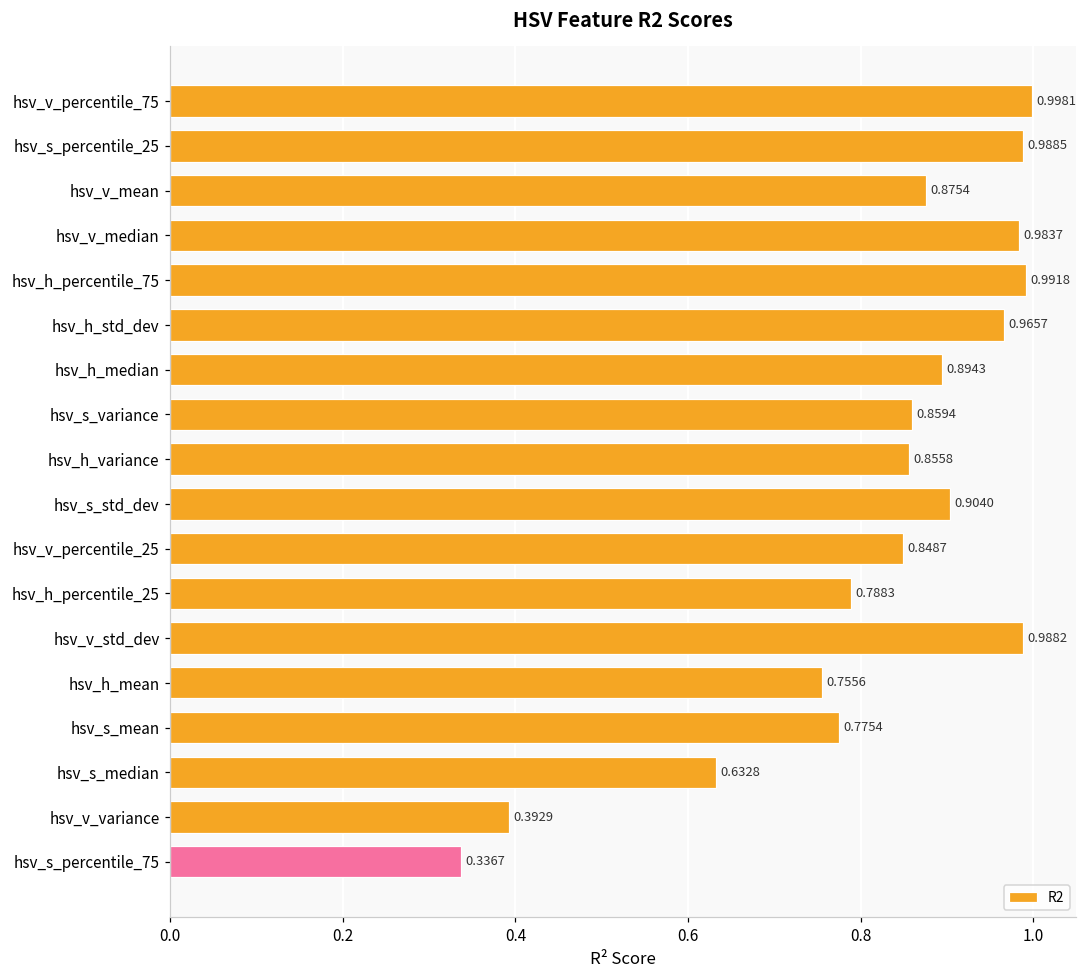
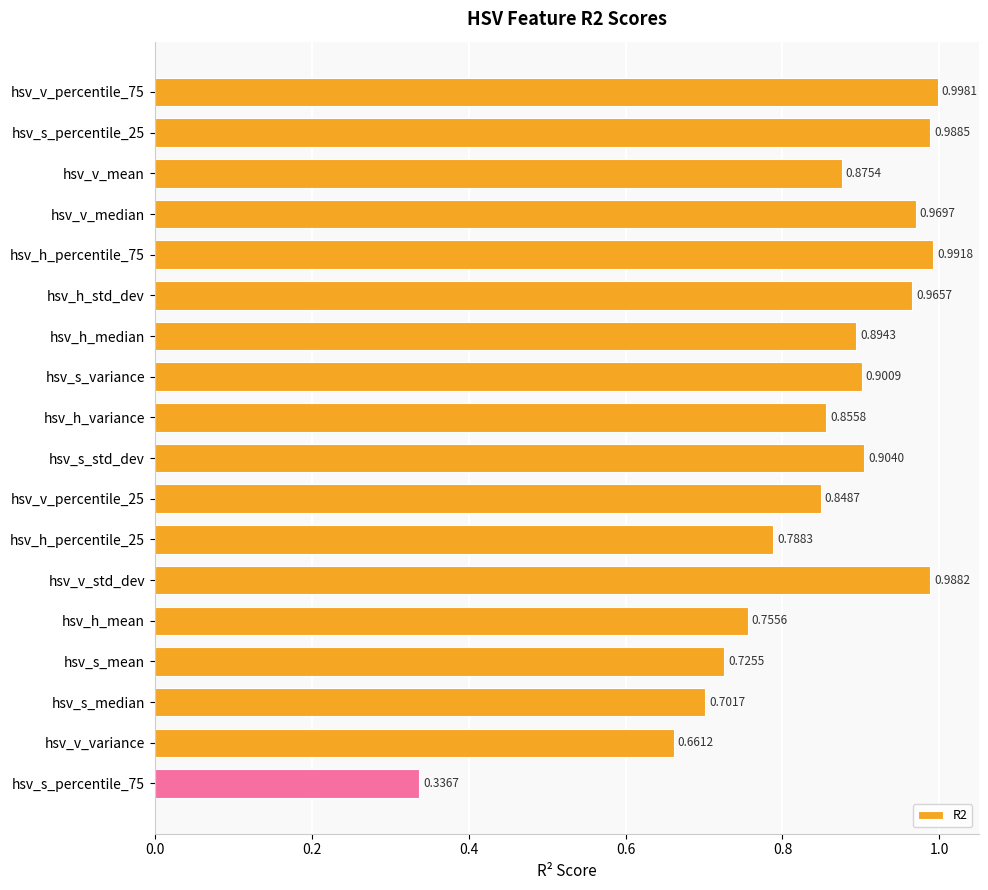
  {
    "hsv_v_percentile_75": 0.9981,
    "hsv_s_percentile_25": 0.9885,
    "hsv_v_mean": 0.8754,
-   "hsv_v_median": 0.9837,
+   "hsv_v_median": 0.9697,
    "hsv_h_percentile_75": 0.9918,
    "hsv_h_std_dev": 0.9657,
    "hsv_h_median": 0.8943,
-   "hsv_s_variance": 0.8594,
+   "hsv_s_variance": 0.9009,
    "hsv_h_variance": 0.8558,
    "hsv_s_std_dev": 0.9040,
    "hsv_v_percentile_25": 0.8487,
    "hsv_h_percentile_25": 0.7883,
    "hsv_v_std_dev": 0.9882,
    "hsv_h_mean": 0.7556,
-   "hsv_s_mean": 0.7754,
-   "hsv_s_median": 0.6328,
-   "hsv_v_variance": 0.3929,
+   "hsv_s_mean": 0.7255,
+   "hsv_s_median": 0.7017,
+   "hsv_v_variance": 0.6612,
    "hsv_s_percentile_75": 0.3367
  }
